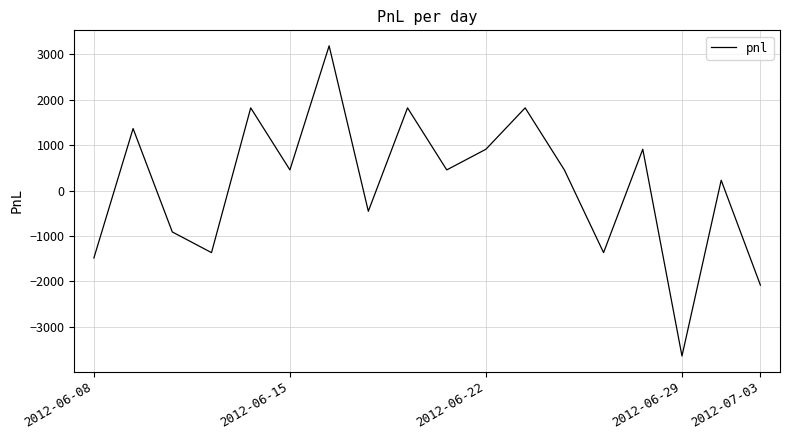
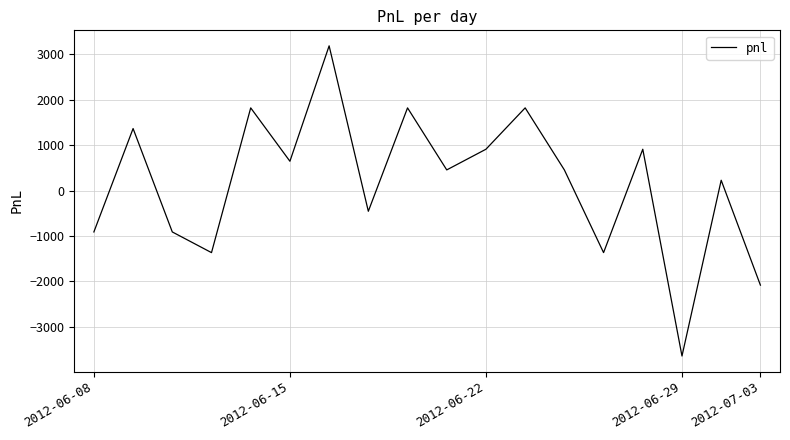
  {
-   "2012-06-08": -1500,
-   "2012-06-15": 500,
+   "2012-06-08": -900,
+   "2012-06-15": 600,
    "2012-06-22": 900,
    "2012-06-29": -3600,
    "2012-07-03": -2100
  }
